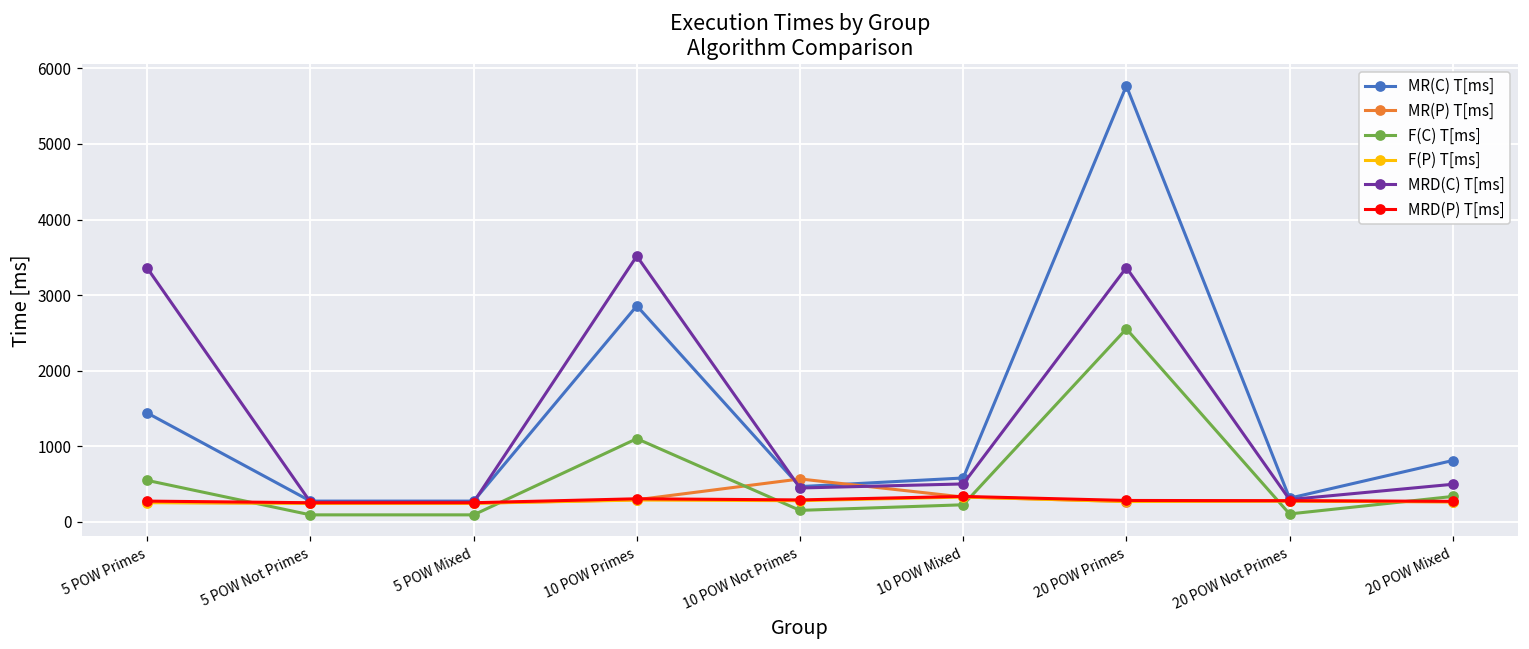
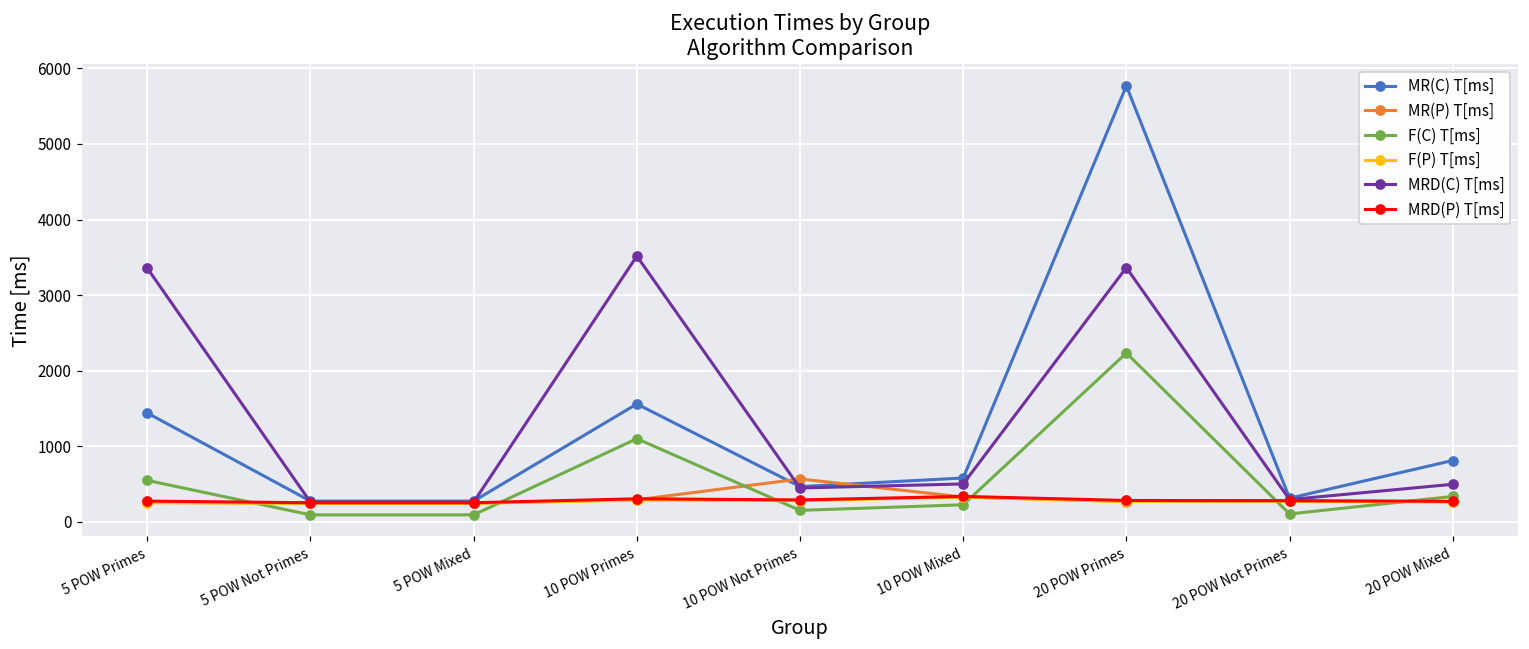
  {
    "MR(C) T[ms]": {
      "5 POW Primes": 1400,
-     "10 POW Primes": 2900,
+     "10 POW Primes": 1600,
      "10 POW Mixed": 600,
      "20 POW Primes": 5800,
      "20 POW Mixed": 800
    },
    "MR(P) T[ms]": {
      "10 POW Not Primes": 600
    },
    "F(C) T[ms]": {
      "5 POW Primes": 500,
      "5 POW Not Primes": 100,
      "5 POW Mixed": 100,
      "10 POW Primes": 1100,
      "10 POW Not Primes": 200,
      "10 POW Mixed": 200,
-     "20 POW Primes": 2600,
+     "20 POW Primes": 2200,
      "20 POW Not Primes": 100,
      "20 POW Mixed": 300
    },
    "MRD(C) T[ms]": {
      "5 POW Primes": 3400,
      "10 POW Primes": 3500,
      "10 POW Mixed": 500,
      "20 POW Primes": 3400,
      "20 POW Mixed": 500
    }
  }
